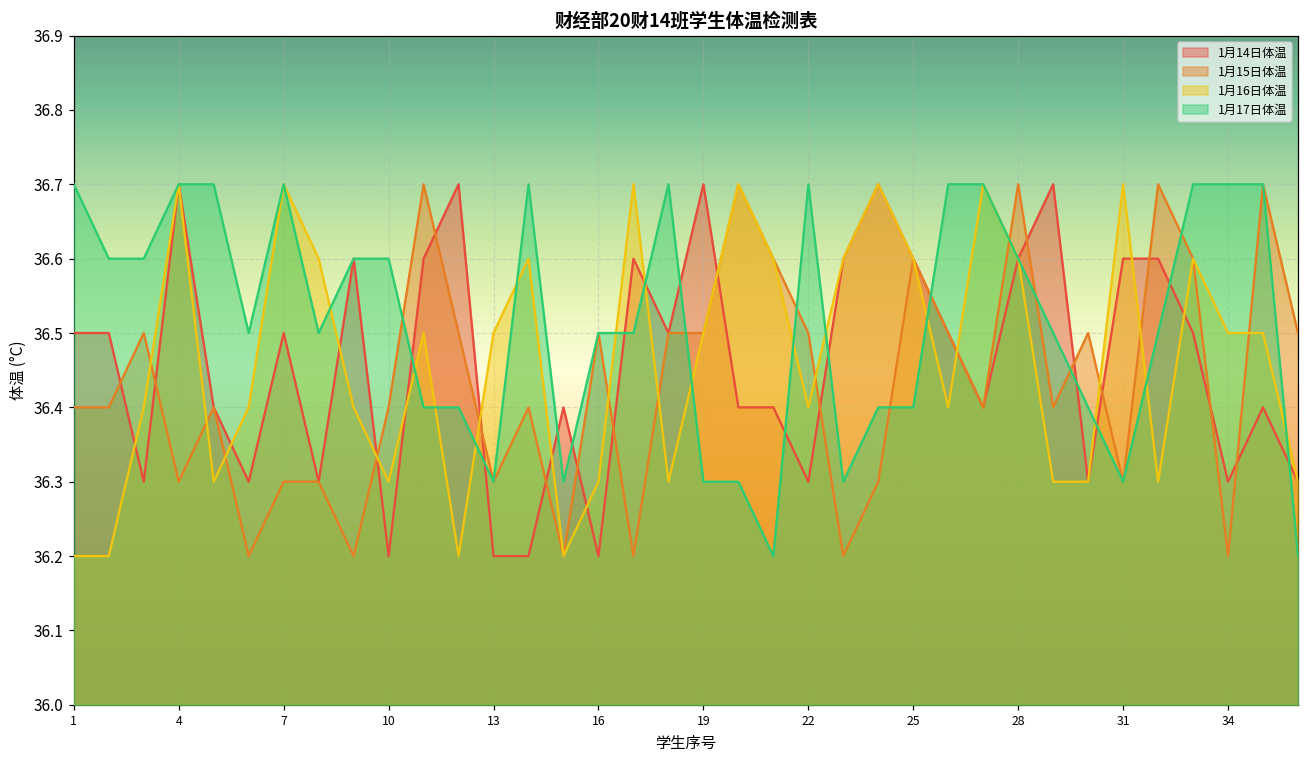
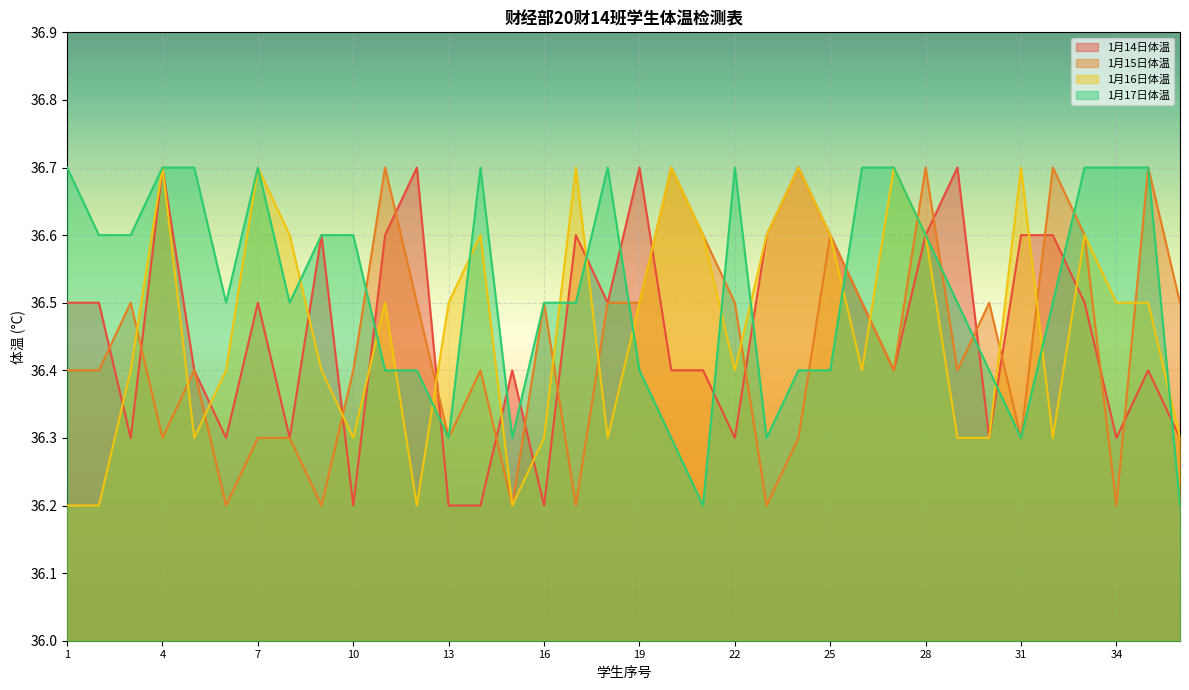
  {
    "1月17日体温": {
      "1": 36.7,
      "10": 36.6,
-     "19": 36.3,
+     "19": 36.4,
      "22": 36.7,
      "25": 36.4,
      "34": 36.7
    }
  }
